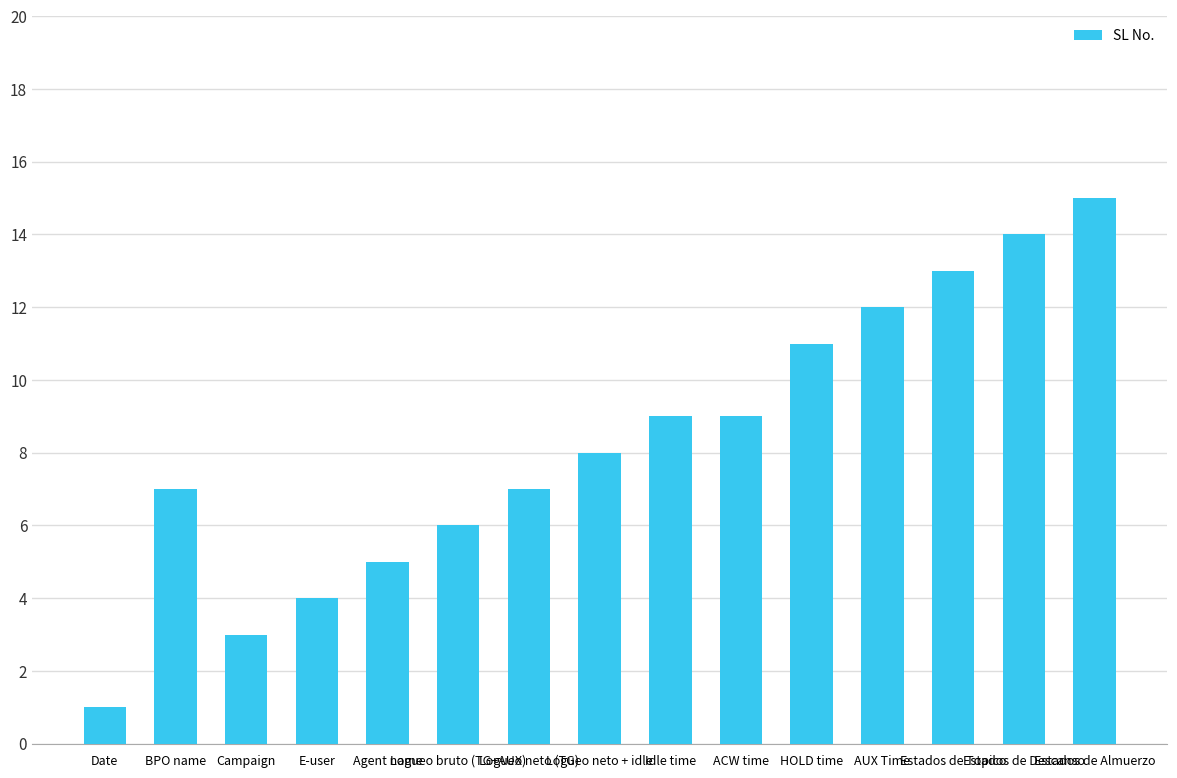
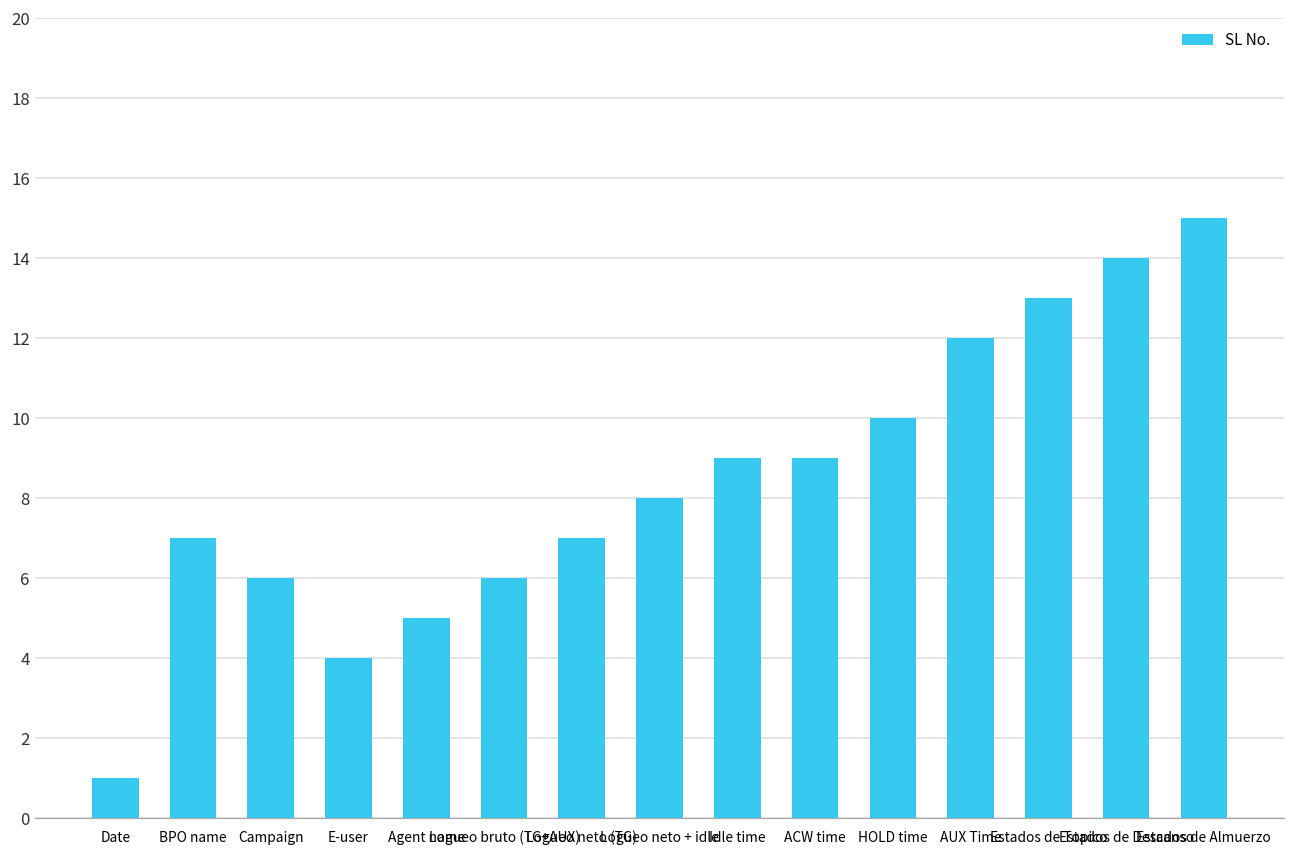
  {
    "Date": 1,
    "BPO name": 7,
-   "Campaign": 3,
+   "Campaign": 6,
    "E-user": 4,
    "ACW time": 9,
-   "HOLD time": 11
+   "HOLD time": 10
  }
